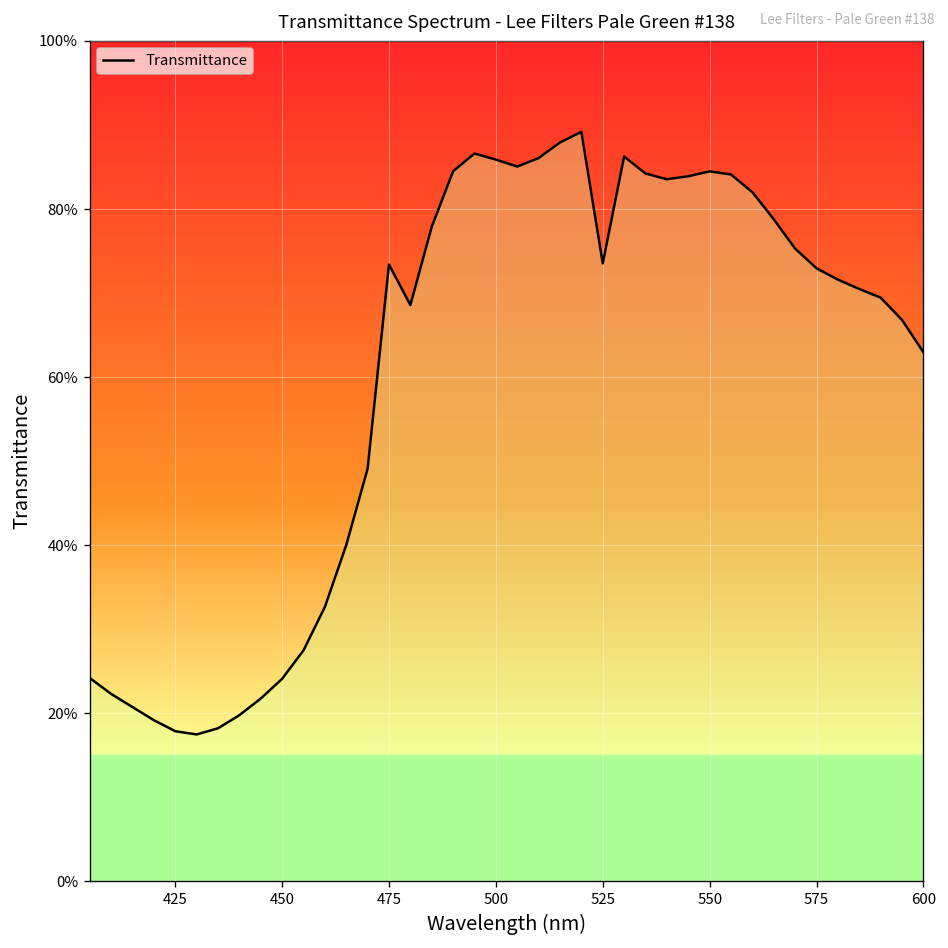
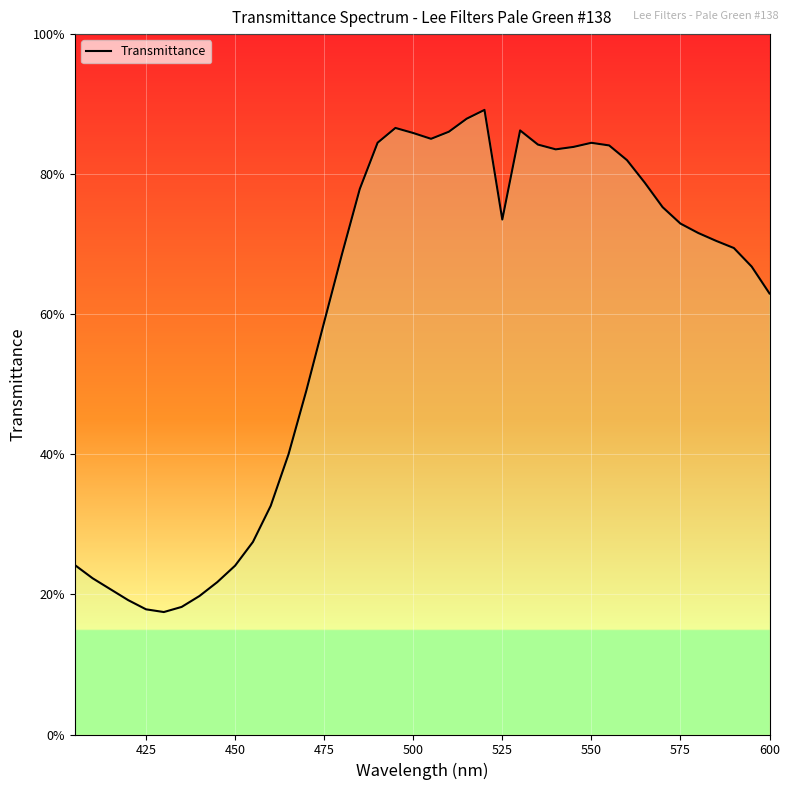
  {
    "425": "18%",
    "450": "24%",
-   "475": "73%",
+   "475": "59%",
    "500": "86%",
    "525": "74%",
    "550": "84%",
    "575": "73%",
    "600": "63%"
  }
